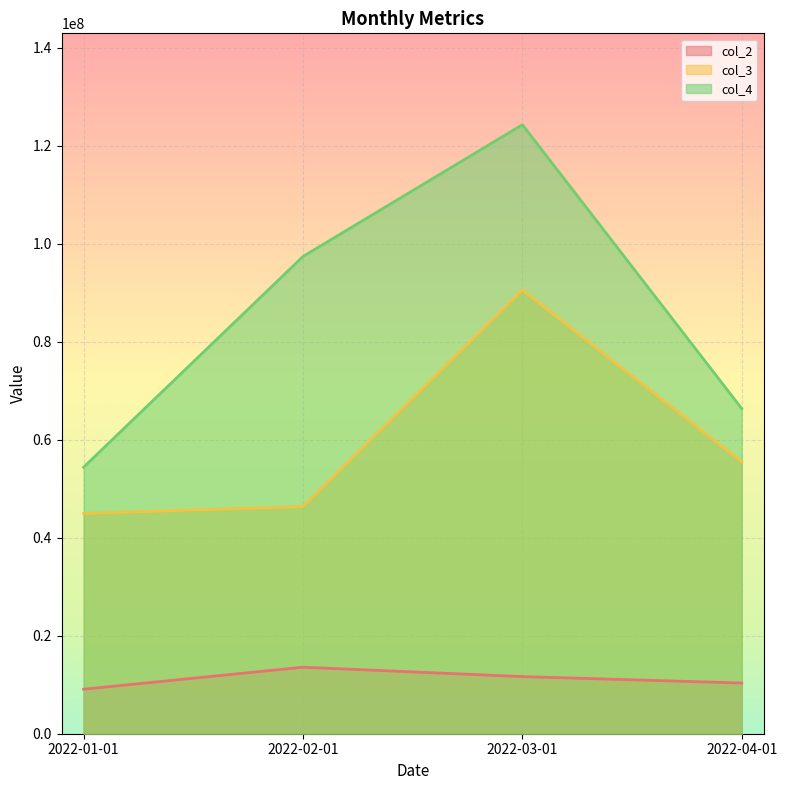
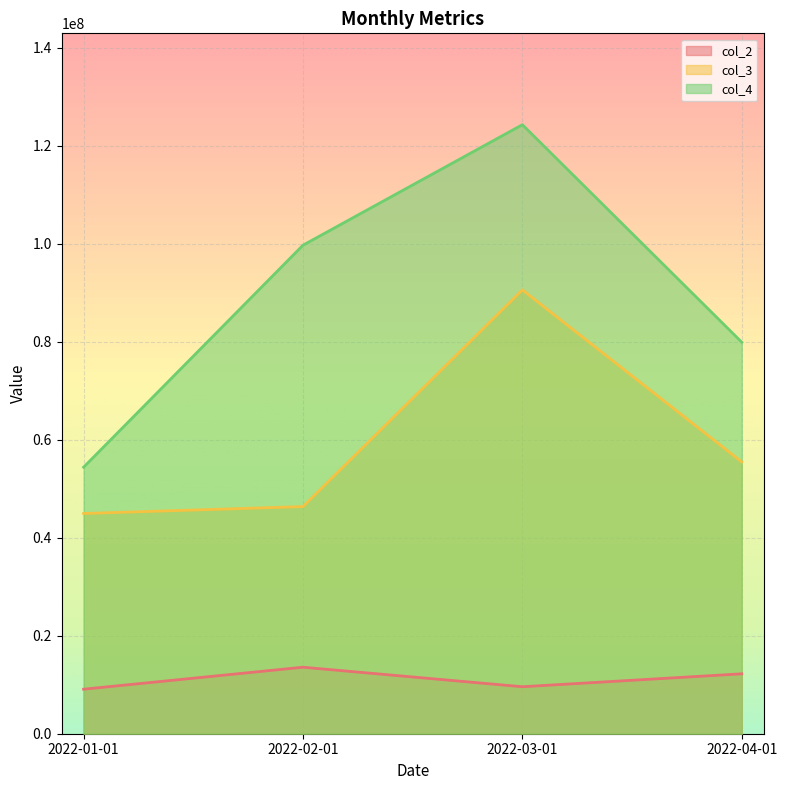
  {
    "col_2": {
      "2022-01-01": 9000000,
      "2022-02-01": 14000000,
-     "2022-03-01": 12000000,
-     "2022-04-01": 10000000
+     "2022-03-01": 10000000,
+     "2022-04-01": 12000000
    },
    "col_3": {
      "2022-01-01": 45000000,
      "2022-02-01": 46000000,
      "2022-03-01": 91000000,
      "2022-04-01": 55000000
    },
    "col_4": {
      "2022-01-01": 54000000,
-     "2022-02-01": 97000000,
+     "2022-02-01": 100000000,
      "2022-03-01": 124000000,
-     "2022-04-01": 66000000
+     "2022-04-01": 80000000
    }
  }
